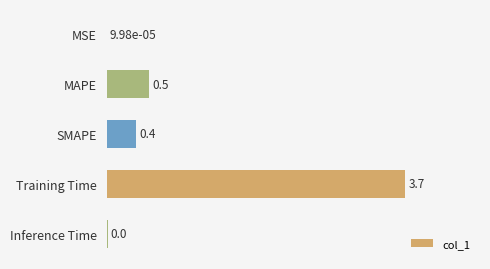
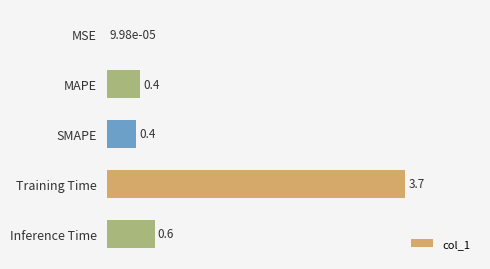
  {
    "MSE": "9.98e-05",
-   "MAPE": "0.5",
+   "MAPE": "0.4",
    "SMAPE": "0.4",
    "Training Time": "3.7",
-   "Inference Time": "0.0"
+   "Inference Time": "0.6"
  }
